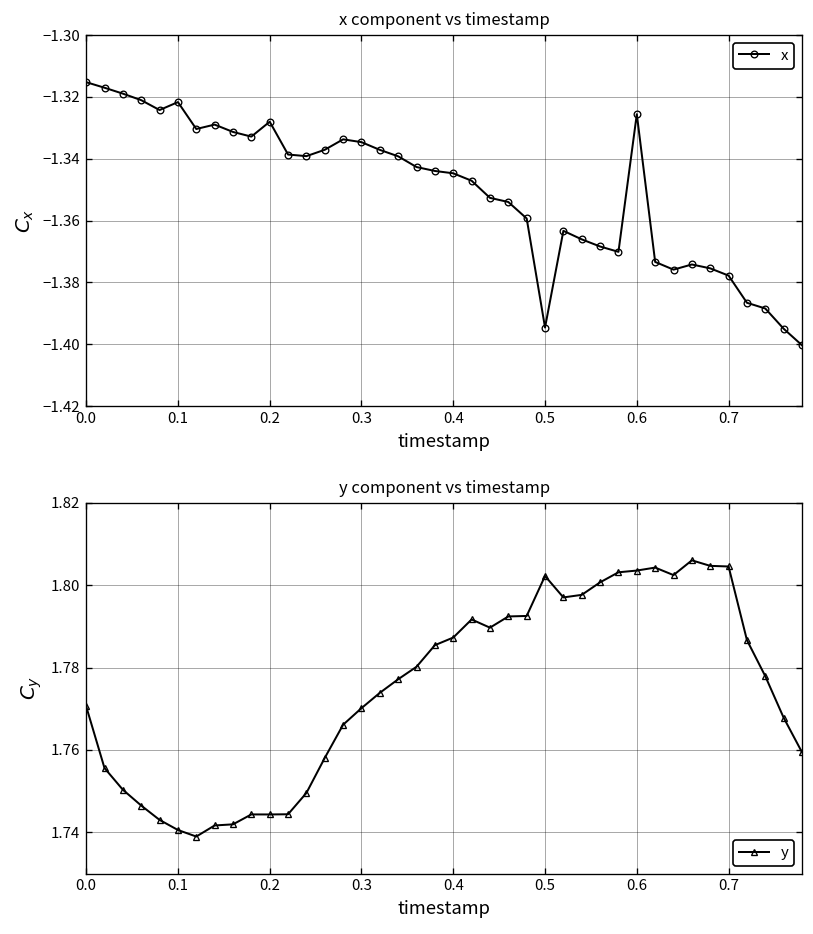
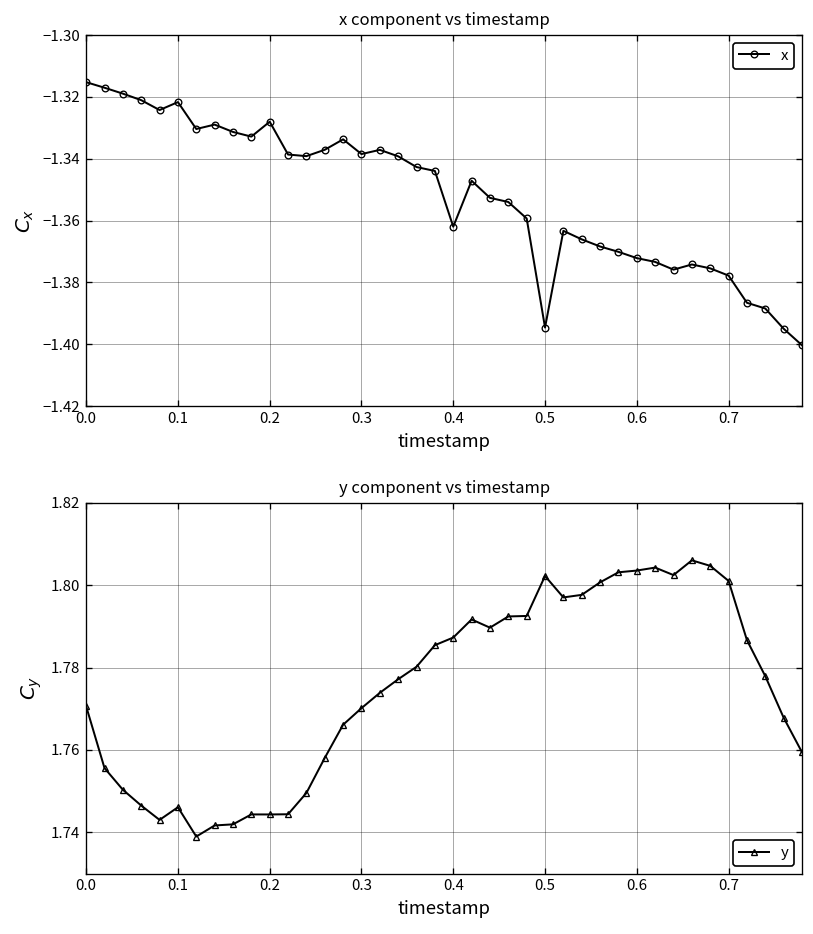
  {
    "x component vs timestamp": {
      "0.0": -1.315,
      "0.1": -1.322,
      "0.2": -1.328,
-     "0.3": -1.335,
-     "0.4": -1.345,
+     "0.3": -1.338,
+     "0.4": -1.362,
      "0.5": -1.395,
-     "0.6": -1.326,
+     "0.6": -1.372,
      "0.7": -1.378
    },
    "y component vs timestamp": {
      "0.0": 1.771,
-     "0.1": 1.741,
+     "0.1": 1.746,
      "0.2": 1.744,
      "0.3": 1.770,
      "0.4": 1.787,
      "0.5": 1.802,
      "0.6": 1.804,
-     "0.7": 1.805
+     "0.7": 1.801
    }
  }
